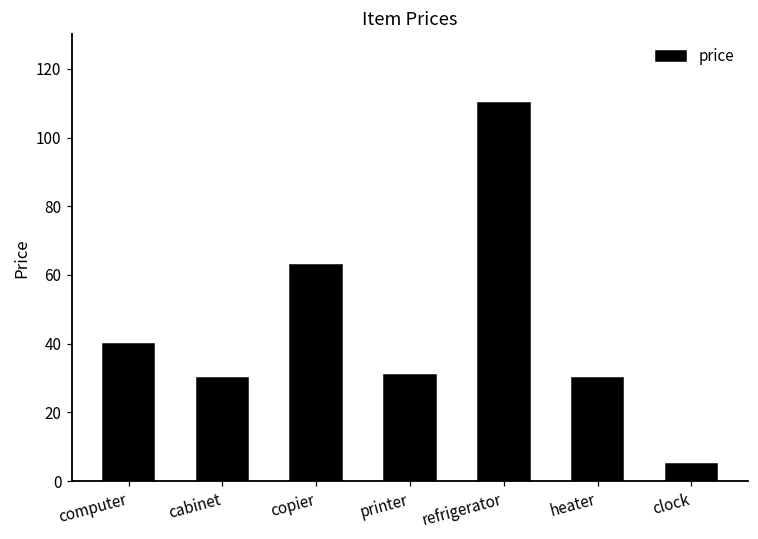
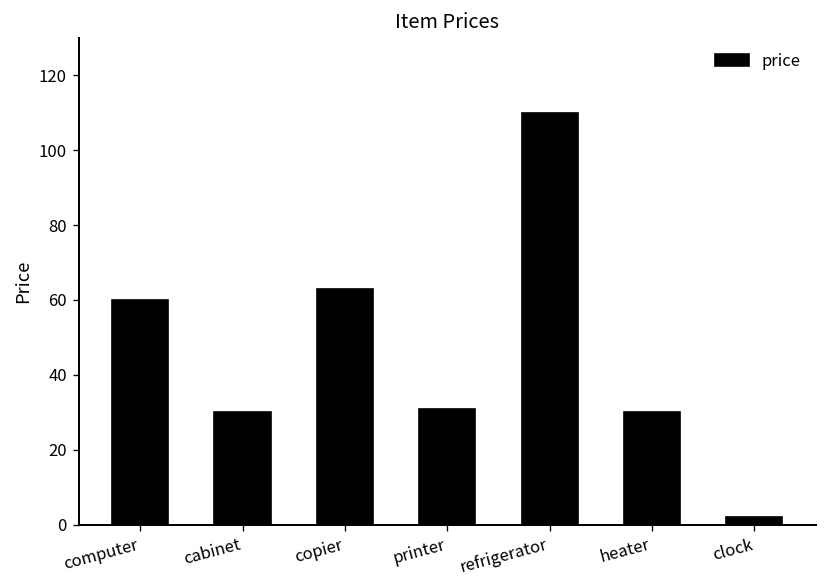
  {
-   "computer": 40,
+   "computer": 60,
    "cabinet": 30,
    "copier": 63,
    "printer": 31,
    "refrigerator": 110,
    "heater": 30,
-   "clock": 5
+   "clock": 2
  }
